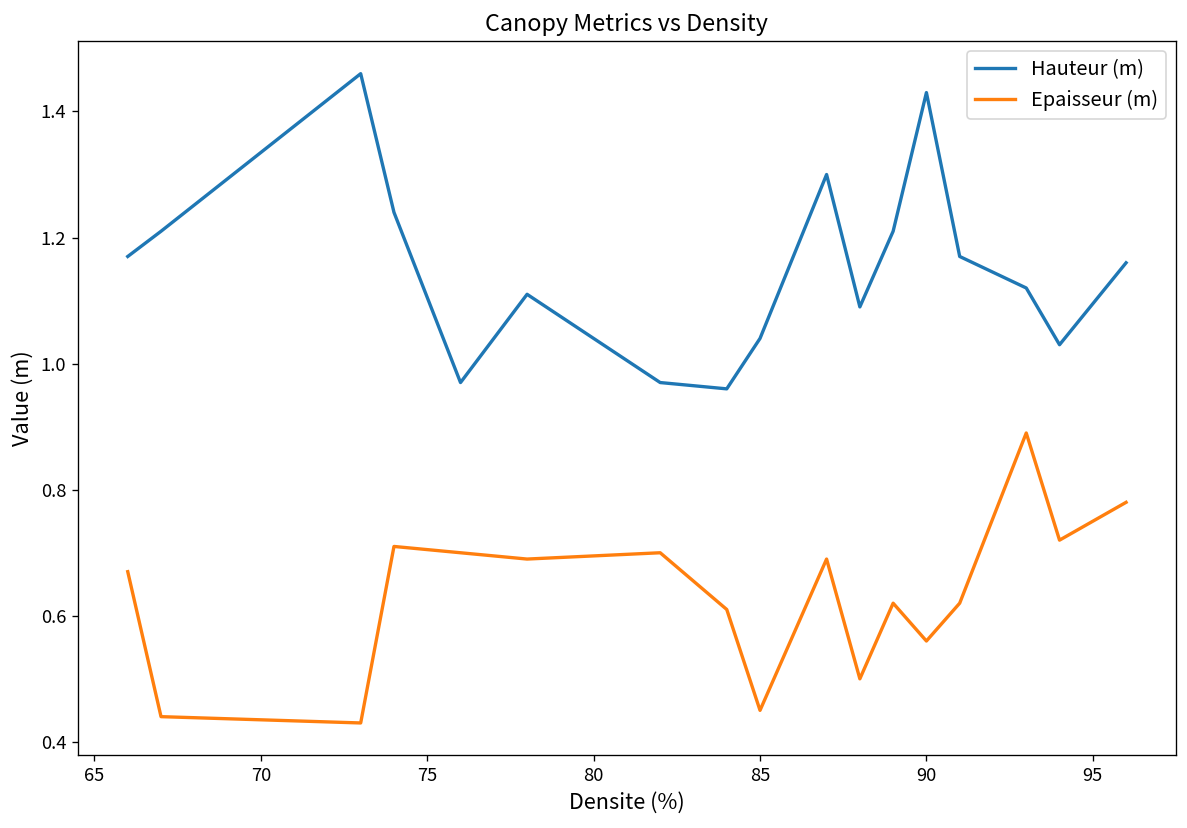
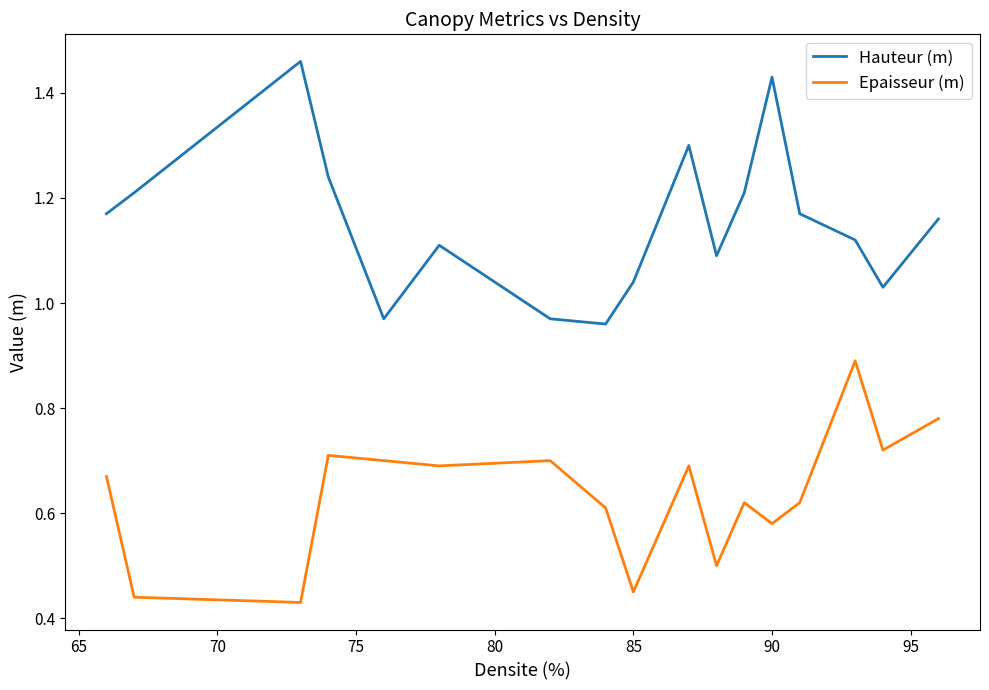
  {
    "Hauteur (m)": {
      "85": 1.04,
      "90": 1.43
    },
    "Epaisseur (m)": {
      "85": 0.45,
-     "90": 0.56
+     "90": 0.58
    }
  }
